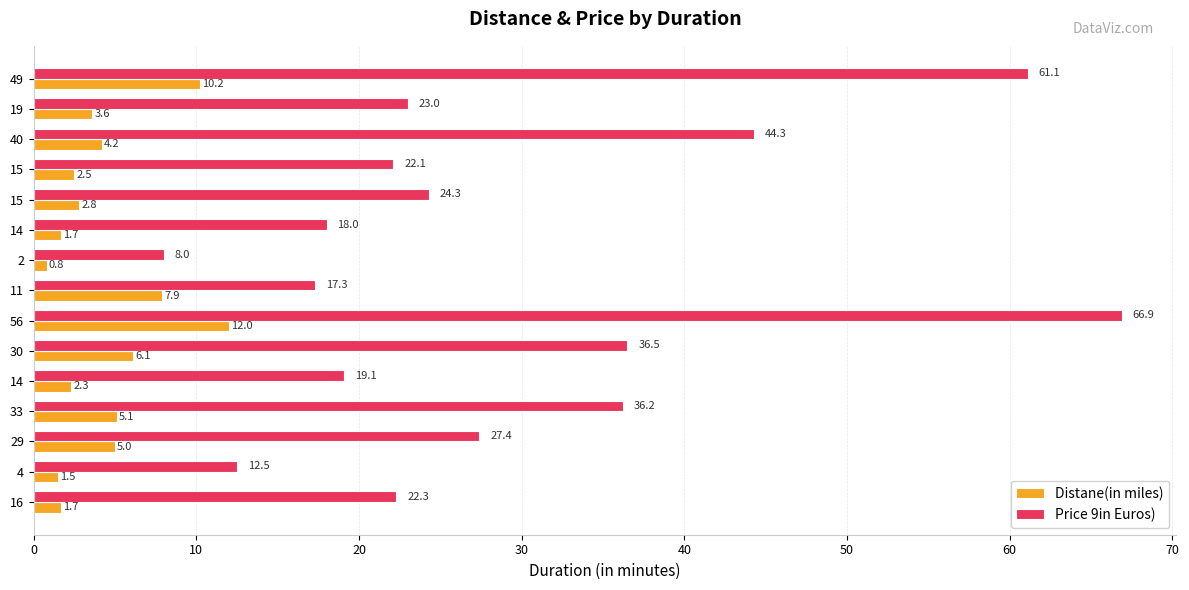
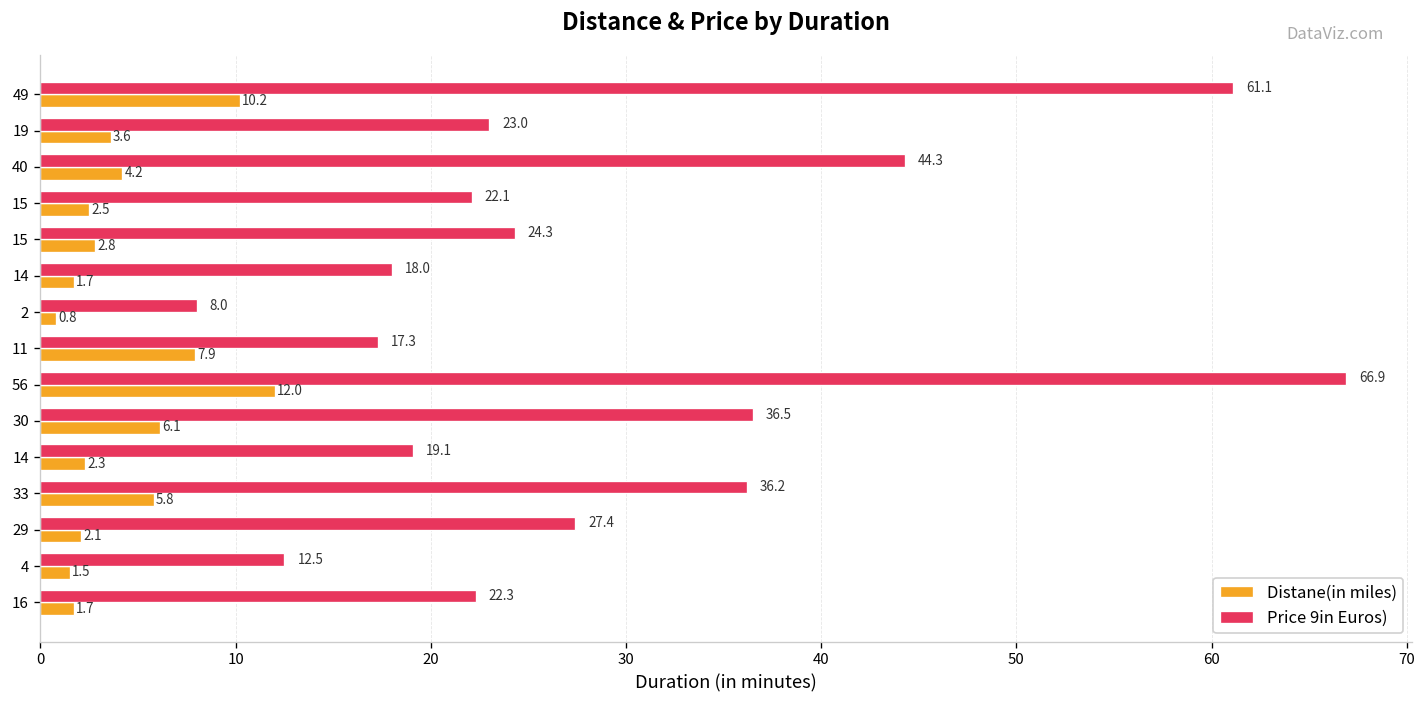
  {
    "Distane(in miles)": {
      "49": 10.2,
      "19": 3.6,
      "40": 4.2,
      "2": 0.8,
      "11": 7.9,
      "56": 12.0,
      "30": 6.1,
-     "33": 5.1,
-     "29": 5.0,
+     "33": 5.8,
+     "29": 2.1,
      "4": 1.5,
      "16": 1.7
    },
    "Price 9in Euros)": {
      "49": 61.1,
      "19": 23.0,
      "40": 44.3,
      "2": 8.0,
      "11": 17.3,
      "56": 66.9,
      "30": 36.5,
      "33": 36.2,
      "29": 27.4,
      "4": 12.5,
      "16": 22.3
    }
  }
